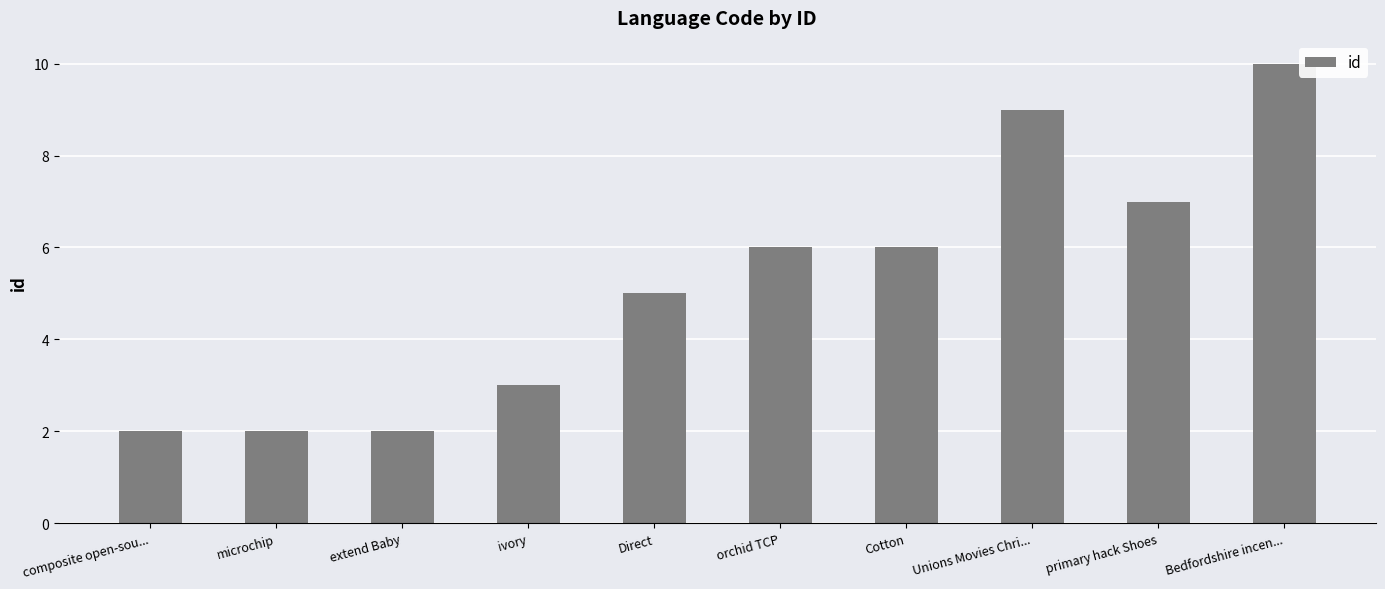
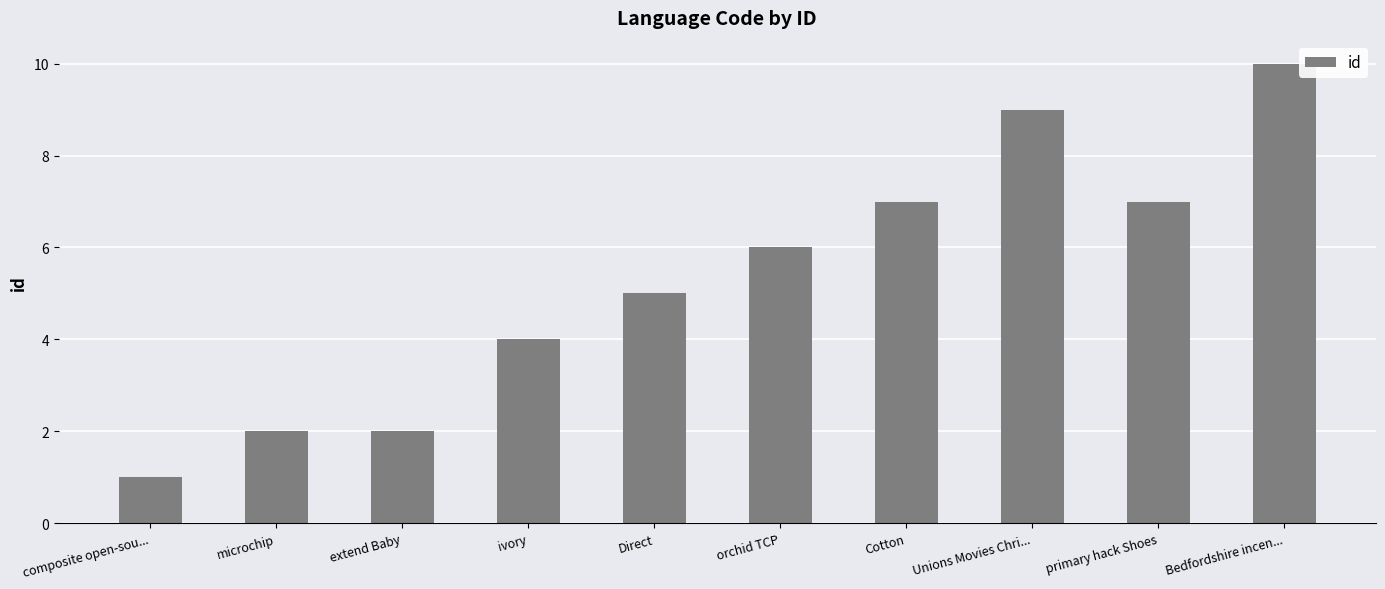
  {
-   "composite open-sou...": 2,
+   "composite open-sou...": 1,
    "microchip": 2,
    "extend Baby": 2,
-   "ivory": 3,
+   "ivory": 4,
    "Direct": 5,
    "orchid TCP": 6,
-   "Cotton": 6,
+   "Cotton": 7,
    "Unions Movies Chri...": 9,
    "primary hack Shoes": 7,
    "Bedfordshire incen...": 10
  }
